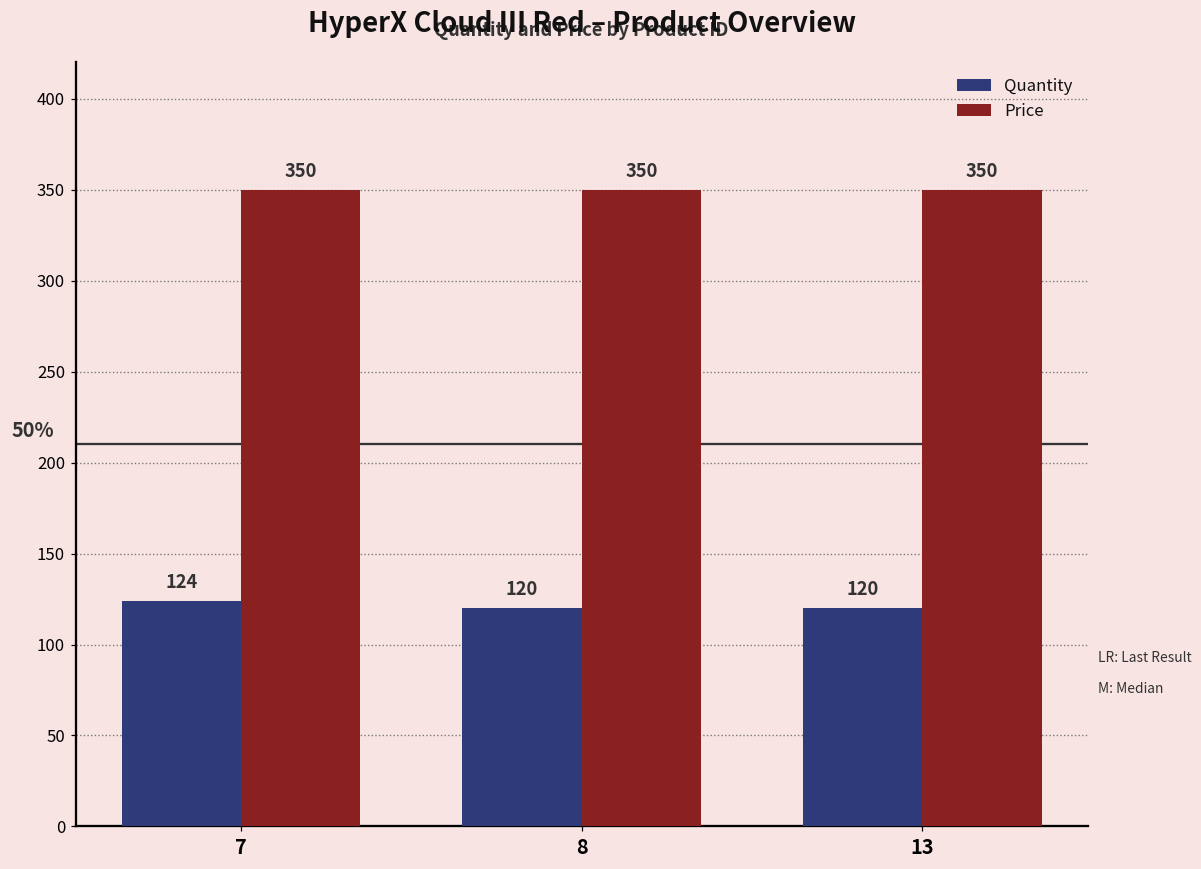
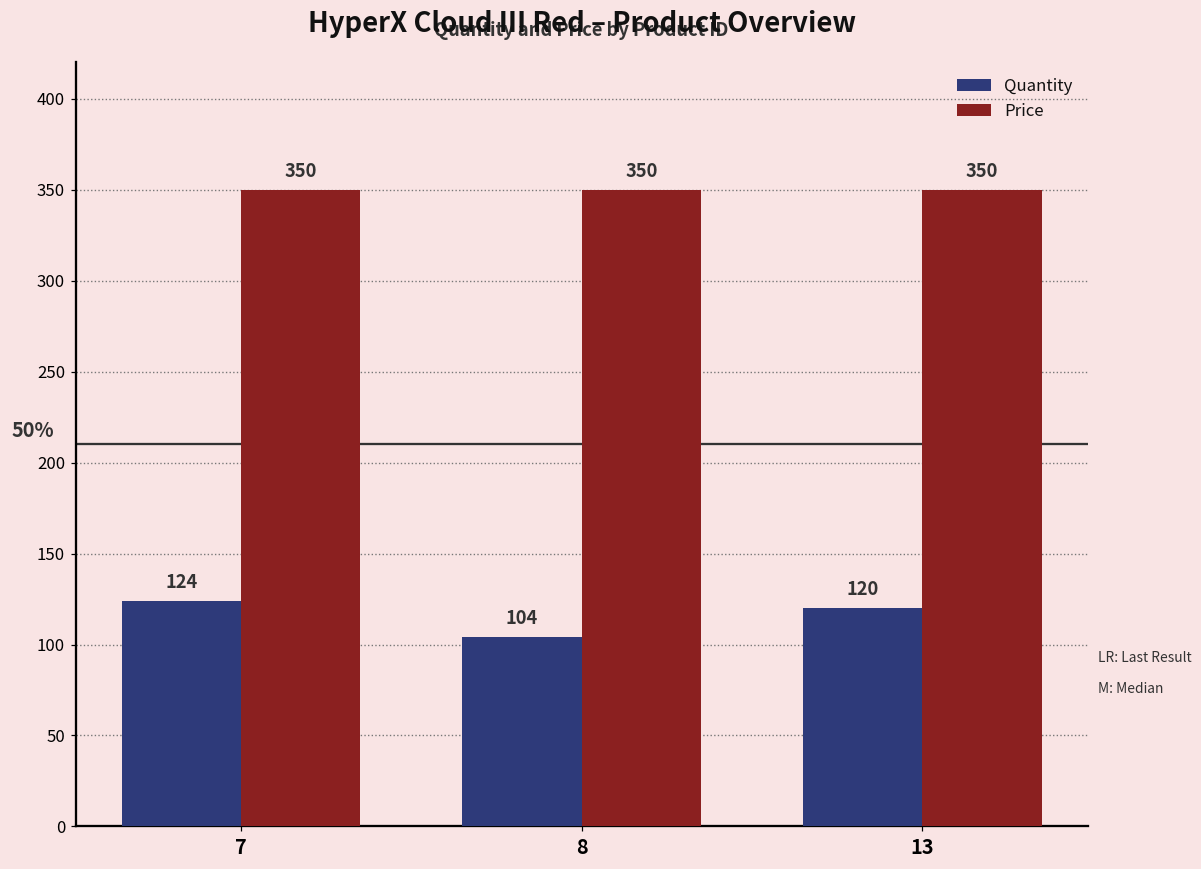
  {
    "Quantity": {
      "7": 124,
-     "8": 120,
+     "8": 104,
      "13": 120
    },
    "Price": {
      "7": 350,
      "8": 350,
      "13": 350
    }
  }
